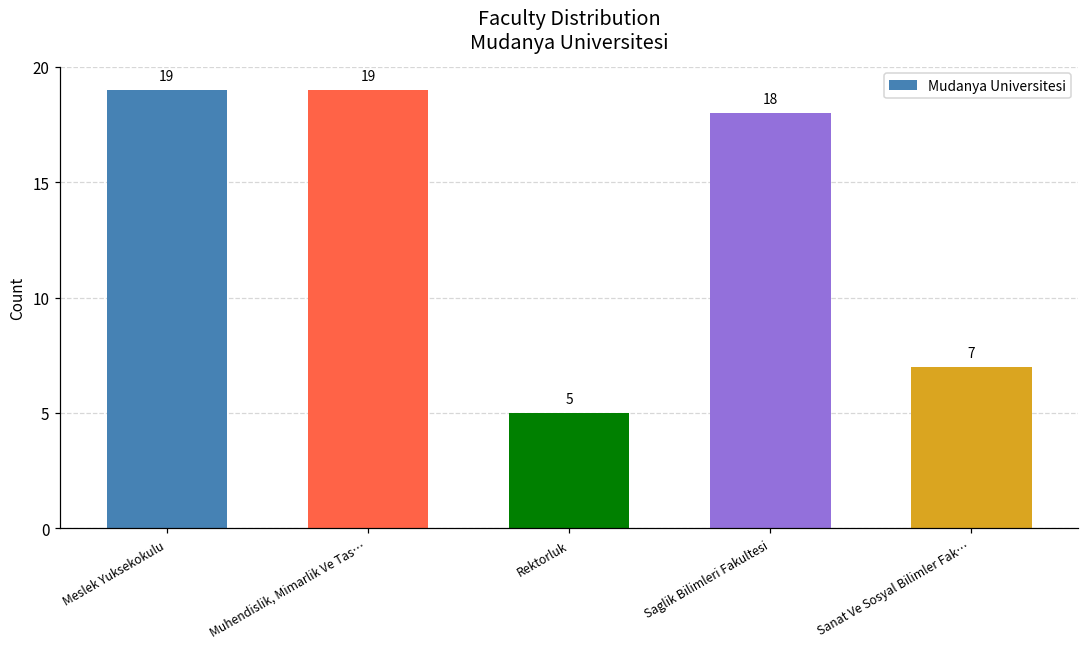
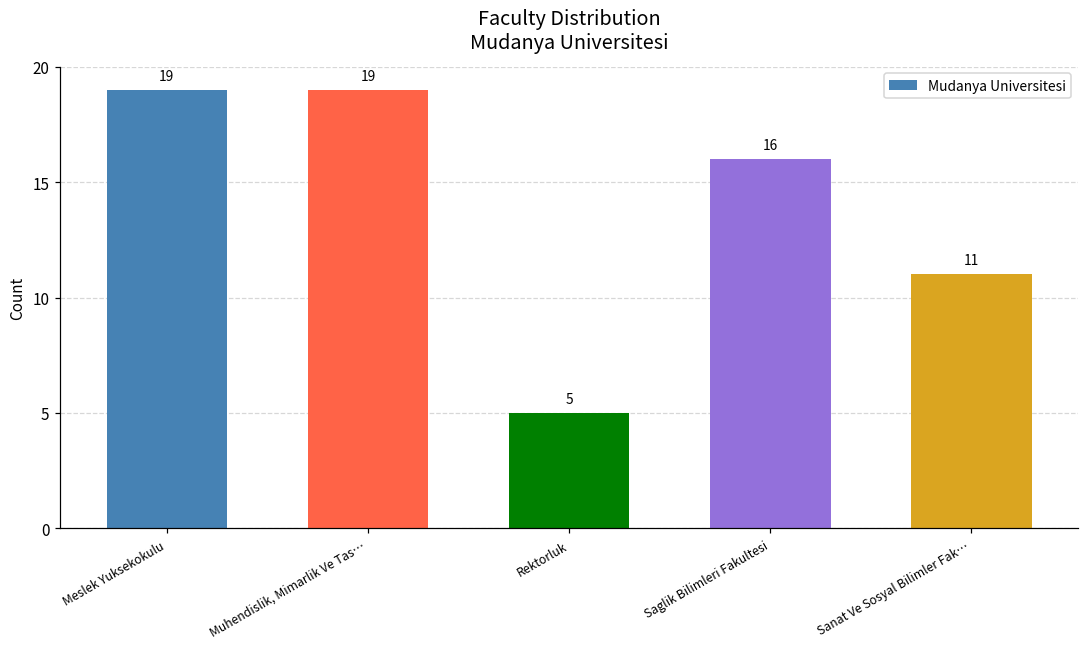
  {
    "Meslek Yuksekokulu": 19,
    "Muhendislik, Mimarlik Ve Tas…": 19,
    "Rektorluk": 5,
-   "Saglik Bilimleri Fakultesi": 18,
-   "Sanat Ve Sosyal Bilimler Fak…": 7
+   "Saglik Bilimleri Fakultesi": 16,
+   "Sanat Ve Sosyal Bilimler Fak…": 11
  }
